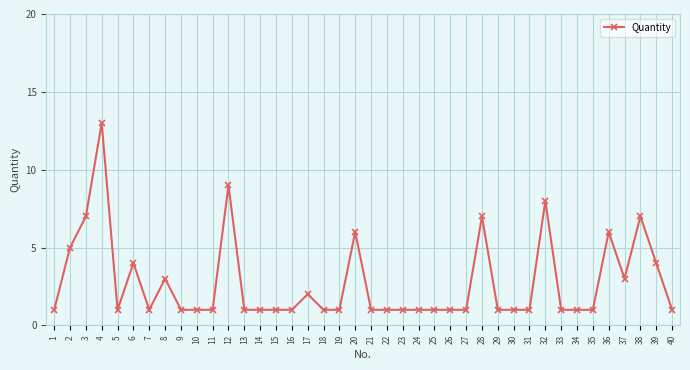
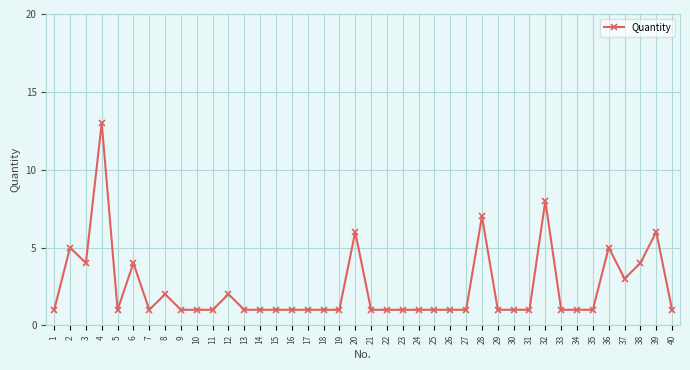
  {
    "1": 1,
    "2": 5,
-   "3": 7,
+   "3": 4,
    "4": 13,
    "5": 1,
    "6": 4,
    "7": 1,
-   "8": 3,
+   "8": 2,
    "9": 1,
    "10": 1,
    "11": 1,
-   "12": 9,
+   "12": 2,
    "13": 1,
    "14": 1,
    "15": 1,
    "16": 1,
-   "17": 2,
+   "17": 1,
    "18": 1,
    "19": 1,
    "20": 6,
    "21": 1,
    "22": 1,
    "23": 1,
    "24": 1,
    "25": 1,
    "26": 1,
    "27": 1,
    "28": 7,
    "29": 1,
    "30": 1,
    "31": 1,
    "32": 8,
    "33": 1,
    "34": 1,
    "35": 1,
-   "36": 6,
+   "36": 5,
    "37": 3,
-   "38": 7,
-   "39": 4,
+   "38": 4,
+   "39": 6,
    "40": 1
  }
